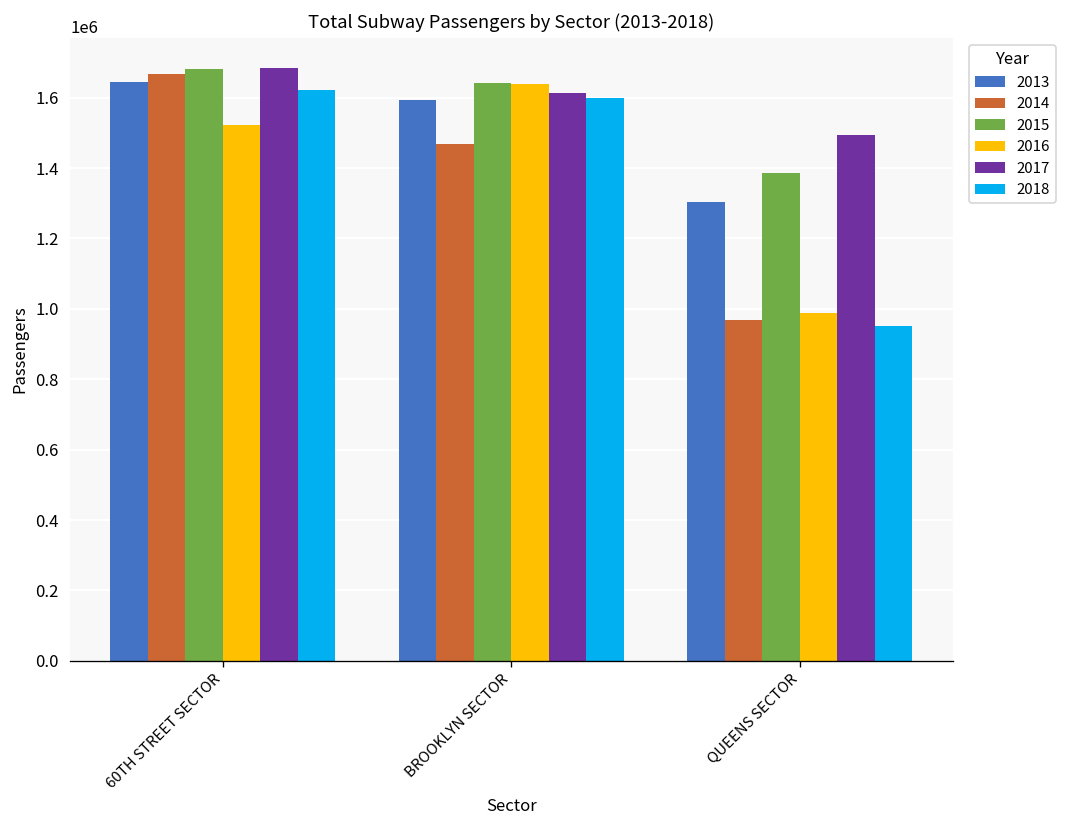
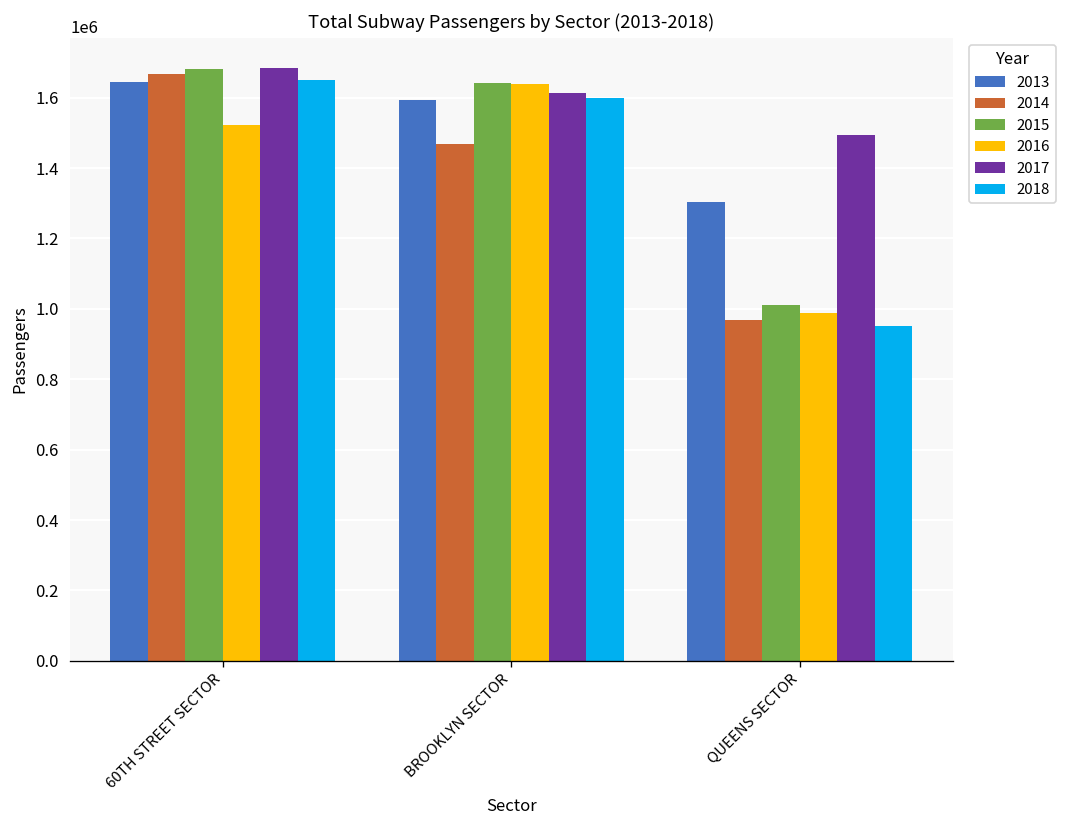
  {
    "2013": {
      "60TH STREET SECTOR": 1640000,
      "BROOKLYN SECTOR": 1590000,
      "QUEENS SECTOR": 1300000
    },
    "2014": {
      "60TH STREET SECTOR": 1670000,
      "BROOKLYN SECTOR": 1470000,
      "QUEENS SECTOR": 970000
    },
    "2015": {
      "60TH STREET SECTOR": 1680000,
      "BROOKLYN SECTOR": 1640000,
-     "QUEENS SECTOR": 1390000
+     "QUEENS SECTOR": 1010000
    },
    "2016": {
      "60TH STREET SECTOR": 1520000,
      "BROOKLYN SECTOR": 1640000,
      "QUEENS SECTOR": 990000
    },
    "2017": {
      "60TH STREET SECTOR": 1690000,
      "BROOKLYN SECTOR": 1610000,
      "QUEENS SECTOR": 1490000
    },
    "2018": {
-     "60TH STREET SECTOR": 1620000,
+     "60TH STREET SECTOR": 1650000,
      "BROOKLYN SECTOR": 1600000,
      "QUEENS SECTOR": 950000
    }
  }
